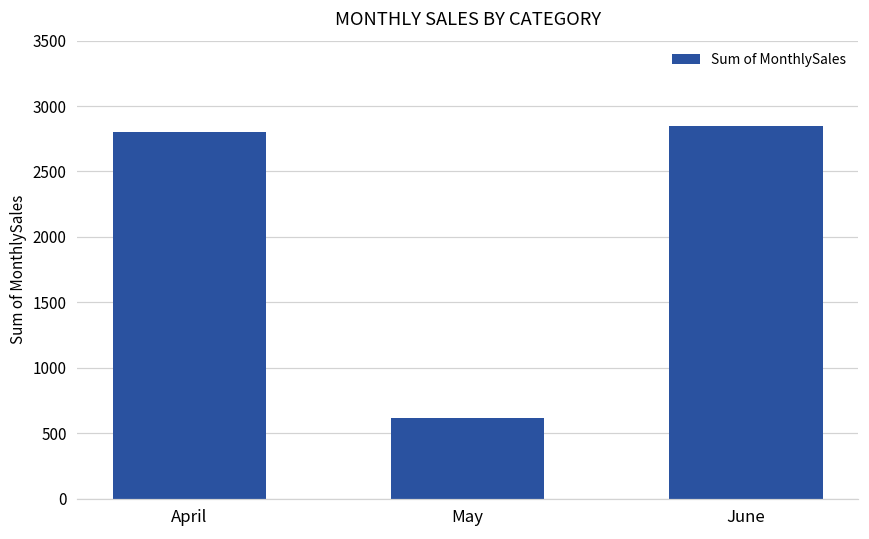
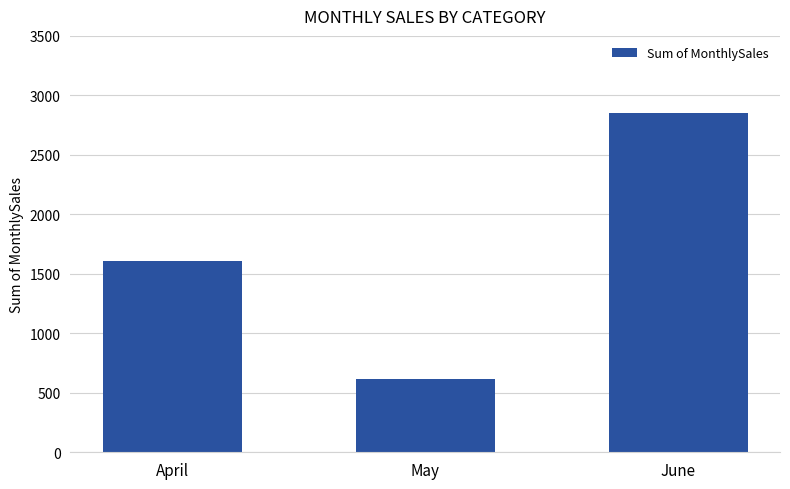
  {
-   "April": 2800,
+   "April": 1610,
    "May": 620,
    "June": 2850
  }
